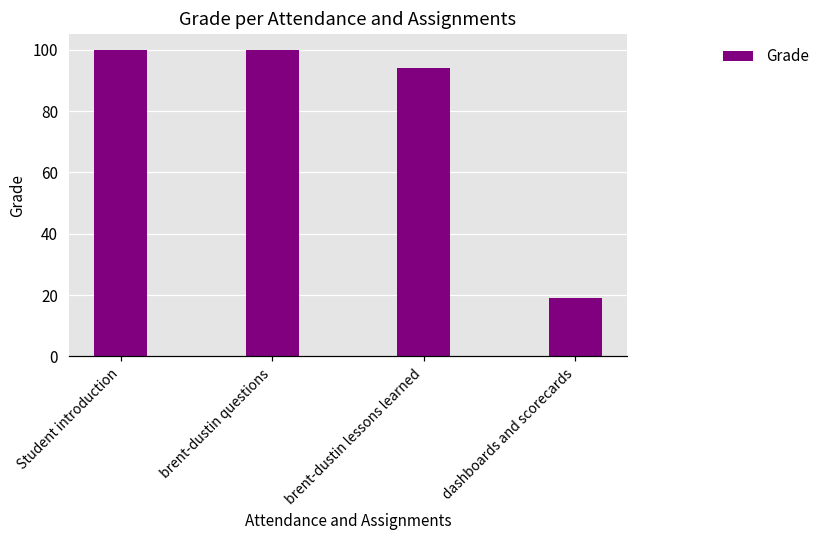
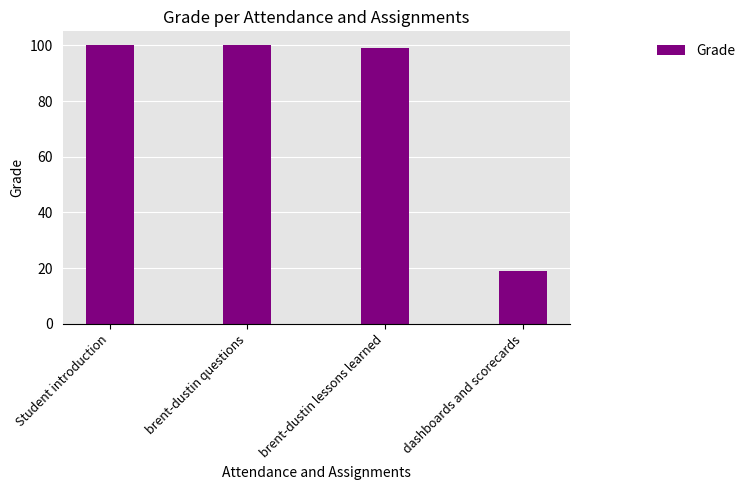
  {
    "Student introduction": 100,
    "brent-dustin questions": 100,
-   "brent-dustin lessons learned": 94,
+   "brent-dustin lessons learned": 99,
    "dashboards and scorecards": 19
  }
